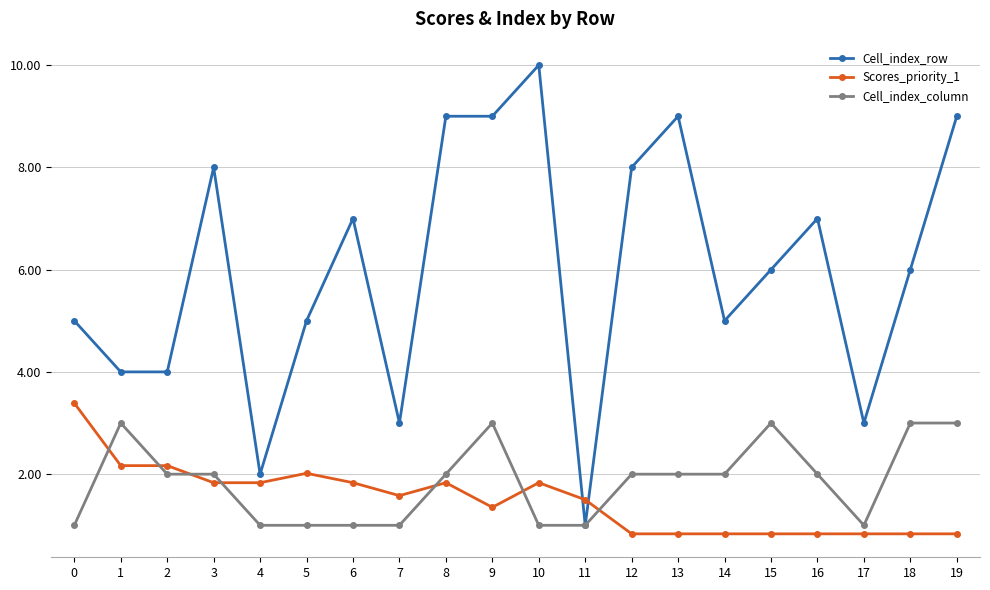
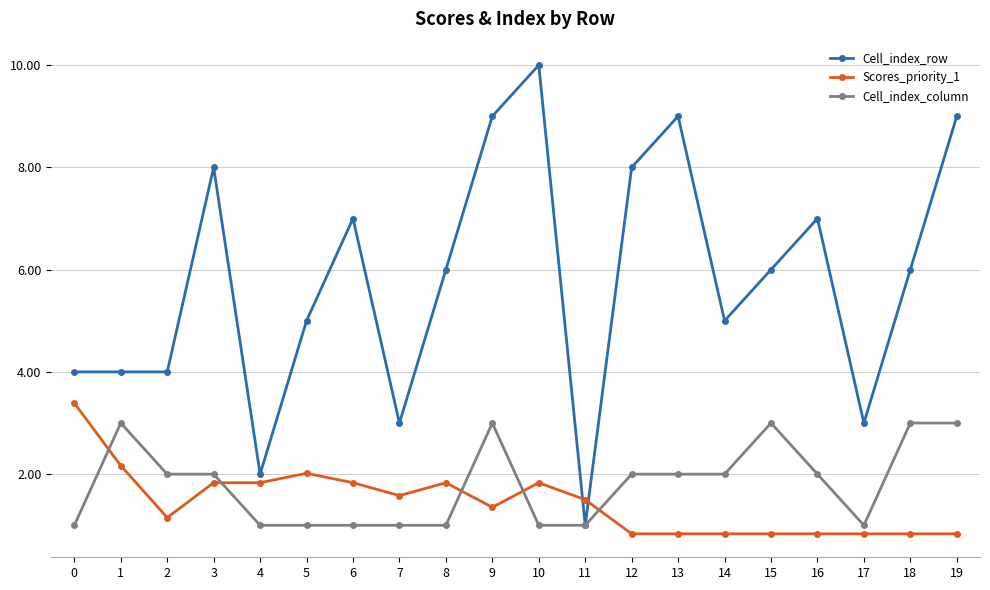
  {
    "Cell_index_row": {
-     "0": 5,
+     "0": 4,
      "1": 4,
      "2": 4,
      "3": 8,
      "4": 2,
      "5": 5,
      "6": 7,
      "7": 3,
-     "8": 9,
+     "8": 6,
      "9": 9,
      "10": 10,
      "12": 8,
      "13": 9,
      "14": 5,
      "15": 6,
      "16": 7,
      "17": 3,
      "18": 6,
      "19": 9
    },
    "Scores_priority_1": {
      "0": 3.4,
      "1": 2.2,
-     "2": 2.2,
+     "2": 1.2,
      "3": 1.8,
      "4": 1.8,
      "5": 2.0,
      "6": 1.8,
      "7": 1.6,
      "8": 1.8,
      "9": 1.4,
      "10": 1.8,
      "11": 1.5,
      "12": 0.8,
      "13": 0.8,
      "14": 0.8,
      "15": 0.8,
      "16": 0.8,
      "17": 0.8,
      "18": 0.8,
      "19": 0.8
    },
    "Cell_index_column": {
      "0": 1,
      "1": 3,
      "2": 2,
      "3": 2,
      "4": 1,
      "5": 1,
      "6": 1,
      "7": 1,
-     "8": 2,
+     "8": 1,
      "9": 3,
      "10": 1,
      "12": 2,
      "13": 2,
      "14": 2,
      "15": 3,
      "16": 2,
      "17": 1,
      "18": 3,
      "19": 3
    }
  }
